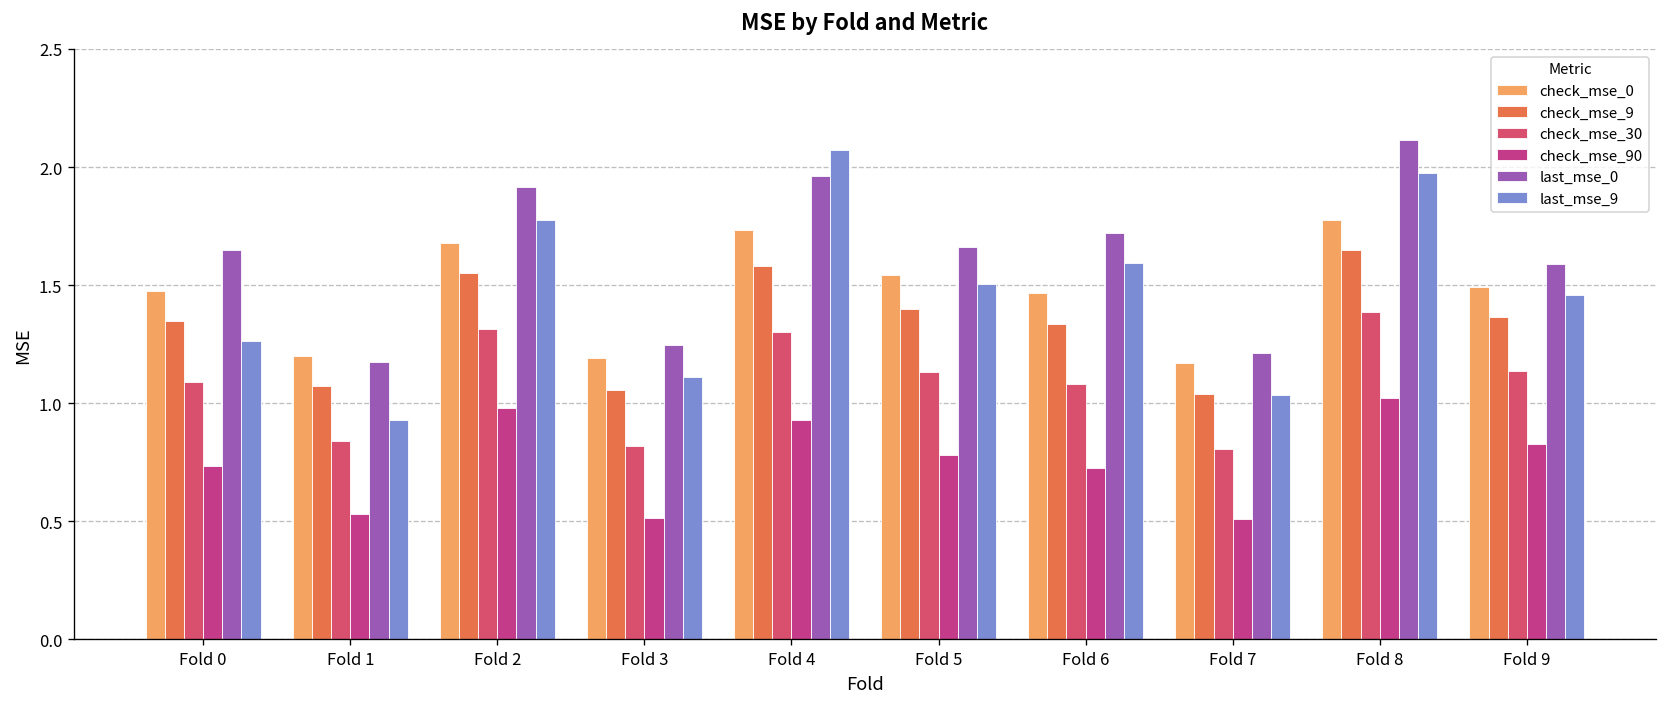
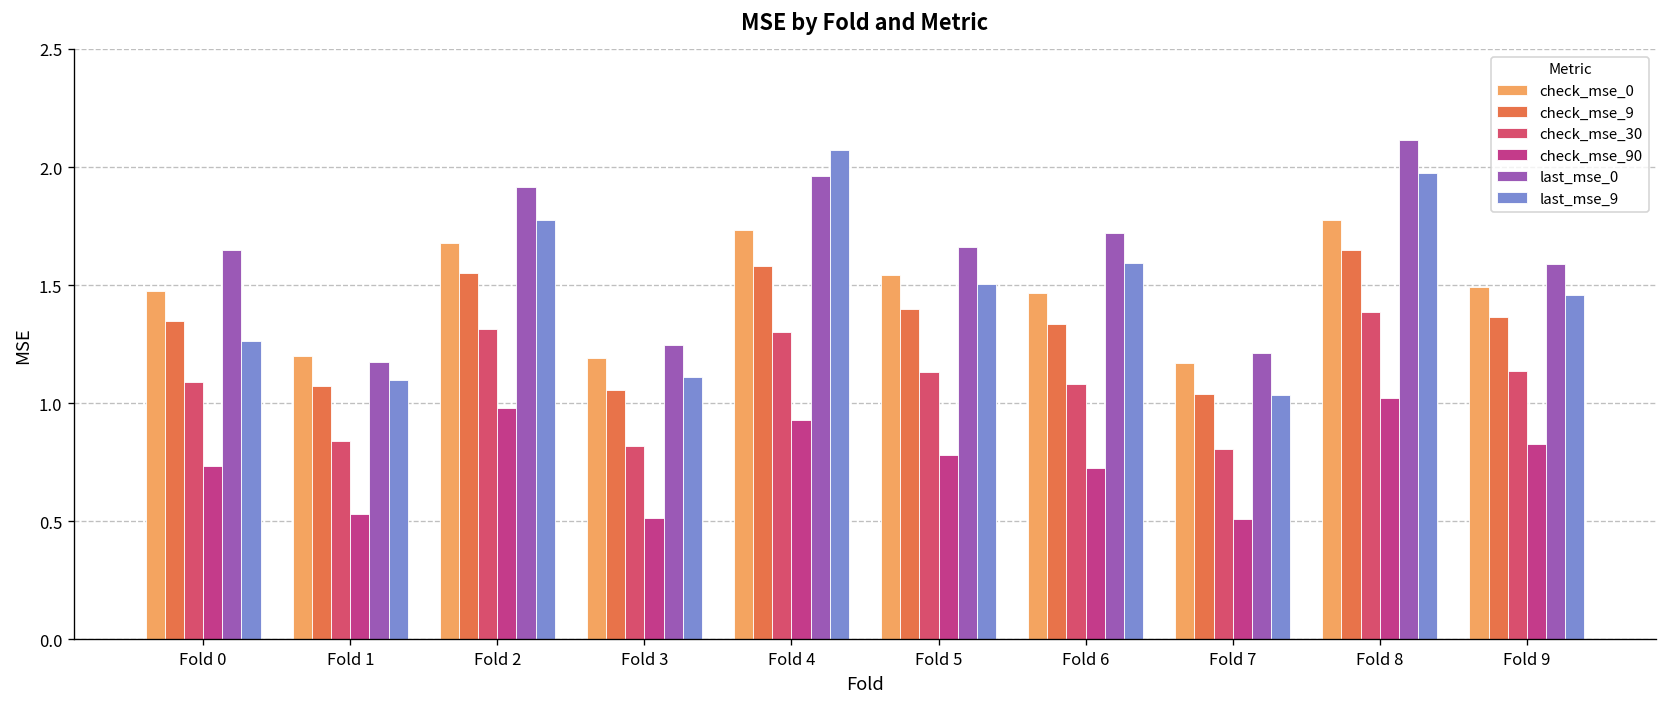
  {
    "last_mse_0": {
      "Fold 0": 1.65,
      "Fold 1": 1.17,
      "Fold 2": 1.92,
      "Fold 3": 1.25,
      "Fold 4": 1.96,
      "Fold 5": 1.66,
      "Fold 6": 1.72,
      "Fold 7": 1.21,
      "Fold 8": 2.12,
      "Fold 9": 1.59
    },
    "last_mse_9": {
      "Fold 0": 1.27,
-     "Fold 1": 0.93,
+     "Fold 1": 1.10,
      "Fold 2": 1.78,
      "Fold 3": 1.11,
      "Fold 4": 2.07,
      "Fold 5": 1.50,
      "Fold 6": 1.59,
      "Fold 7": 1.03,
      "Fold 8": 1.98,
      "Fold 9": 1.46
    }
  }
